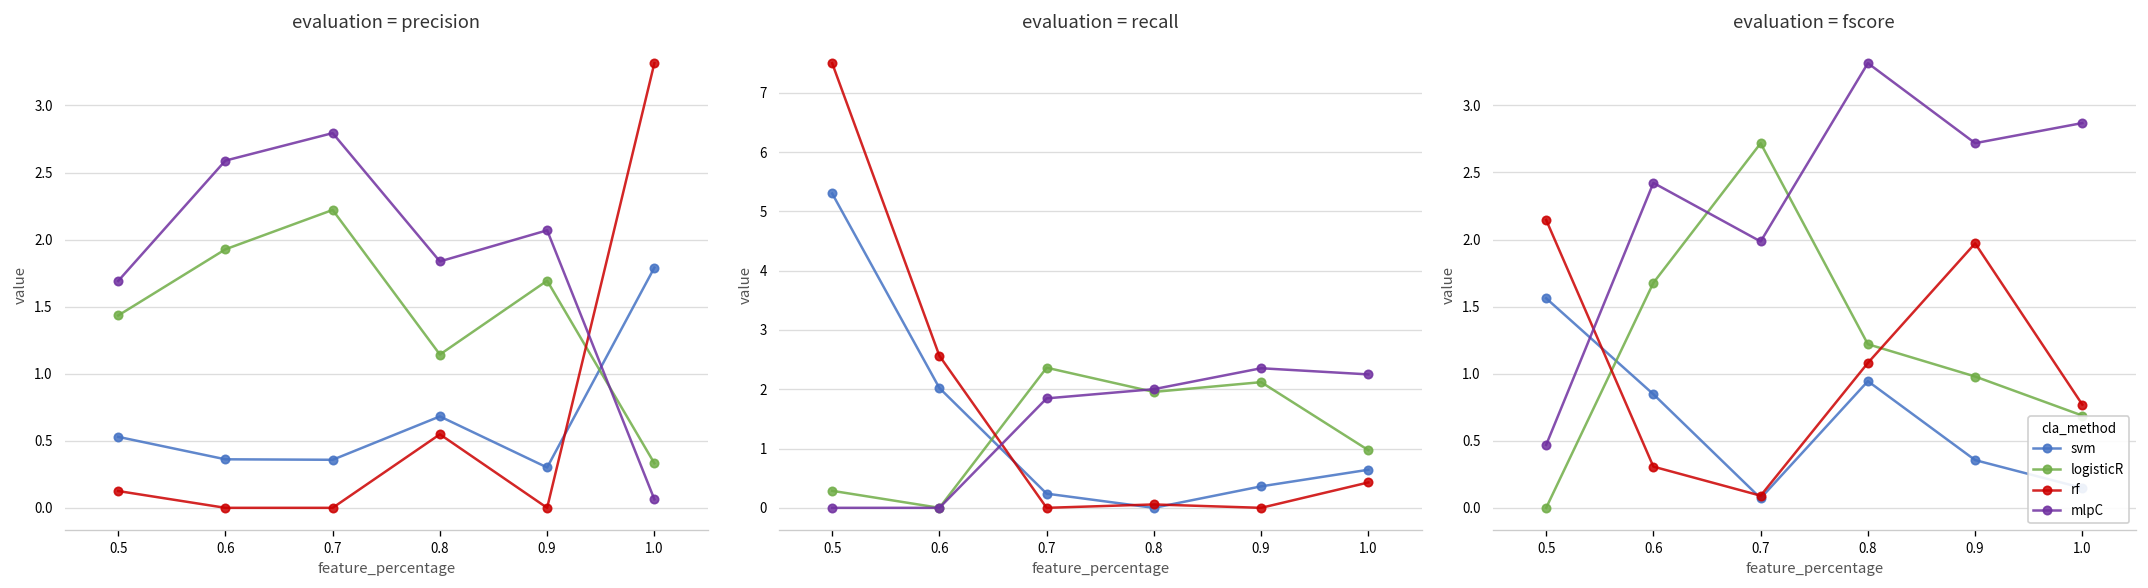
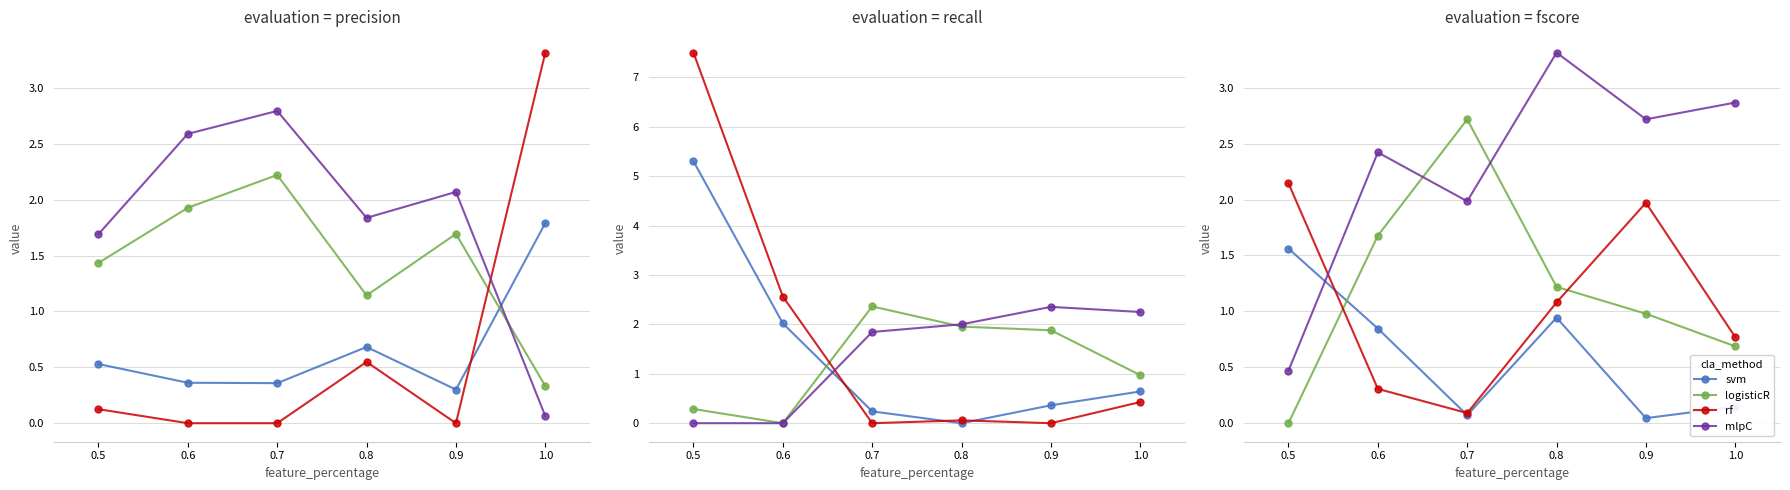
  {
    "evaluation = precision": {
      "svm": {
        "0.5": 0.53,
        "0.6": 0.36,
        "0.7": 0.36,
        "0.8": 0.68,
        "0.9": 0.30,
        "1.0": 1.79
      },
      "logisticR": {
        "0.5": 1.43,
        "0.6": 1.93,
        "0.7": 2.22,
        "0.8": 1.14,
        "0.9": 1.69,
        "1.0": 0.33
      },
      "rf": {
        "0.5": 0.13,
        "0.6": 0.00,
        "0.7": 0.00,
        "0.8": 0.55,
        "0.9": 0.00,
        "1.0": 3.32
      },
      "mlpC": {
        "0.5": 1.69,
        "0.6": 2.59,
        "0.7": 2.79,
        "0.8": 1.84,
        "0.9": 2.07,
        "1.0": 0.06
      }
    },
    "evaluation = recall": {
      "svm": {
        "0.5": 5.3,
        "0.6": 2.0,
        "0.7": 0.2,
        "0.8": 0.0,
        "0.9": 0.4,
        "1.0": 0.6
      },
      "logisticR": {
        "0.5": 0.3,
        "0.7": 2.4,
-       "0.9": 2.1,
+       "0.9": 1.9,
        "1.0": 1.0
      },
      "rf": {
        "0.5": 7.5,
        "0.6": 2.6,
        "0.7": 0.0,
        "0.8": 0.1,
        "0.9": 0.0,
        "1.0": 0.4
      },
      "mlpC": {
        "0.5": 0.0,
        "0.7": 1.8,
        "0.9": 2.4,
        "1.0": 2.3
      }
    },
    "evaluation = fscore": {
      "svm": {
        "0.5": 1.56,
        "0.6": 0.85,
        "0.8": 0.94,
-       "0.9": 0.36
+       "0.9": 0.05
      },
      "logisticR": {
        "0.5": 0.00,
        "0.6": 1.68,
        "0.7": 2.72,
        "0.8": 1.22,
        "0.9": 0.98,
        "1.0": 0.69
      },
      "rf": {
        "0.5": 2.15,
        "0.6": 0.31,
        "0.8": 1.08,
        "0.9": 1.97,
        "1.0": 0.77
      },
      "mlpC": {
        "0.5": 0.47,
        "0.6": 2.42,
        "0.7": 1.99,
        "0.8": 3.31,
        "0.9": 2.72,
        "1.0": 2.87
      }
    }
  }
